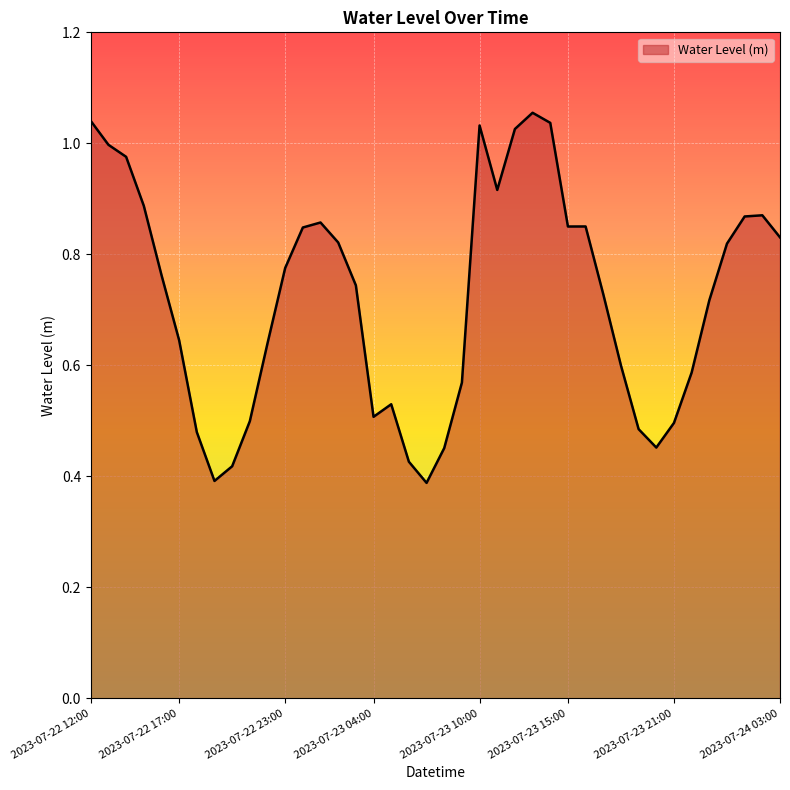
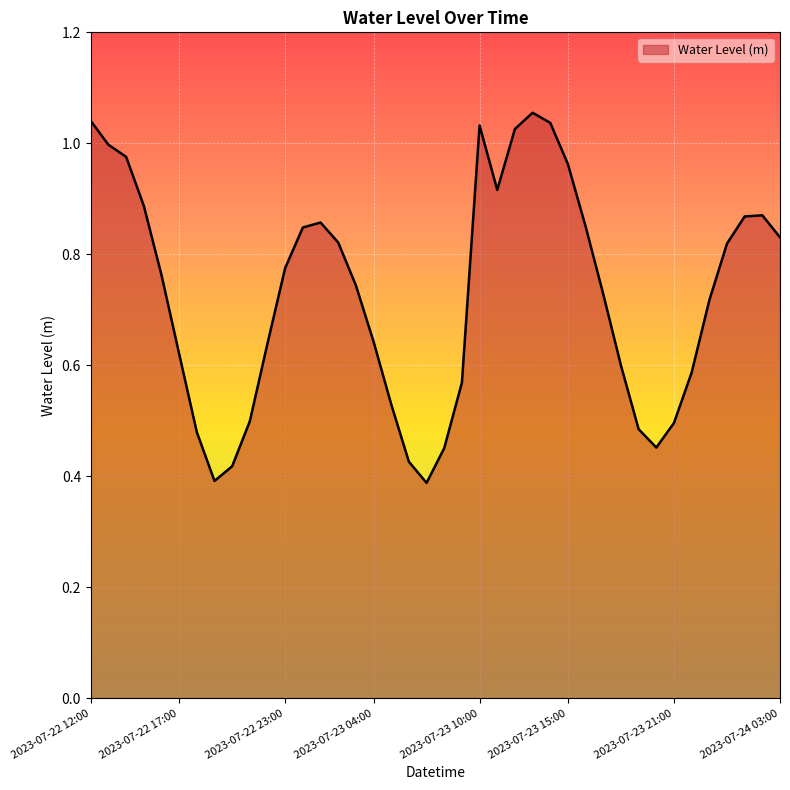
  {
    "2023-07-22 12:00": 1.04,
-   "2023-07-22 17:00": 0.65,
+   "2023-07-22 17:00": 0.62,
    "2023-07-22 23:00": 0.78,
-   "2023-07-23 04:00": 0.51,
+   "2023-07-23 04:00": 0.64,
    "2023-07-23 10:00": 1.03,
-   "2023-07-23 15:00": 0.85,
+   "2023-07-23 15:00": 0.96,
    "2023-07-23 21:00": 0.50,
    "2023-07-24 03:00": 0.83
  }
